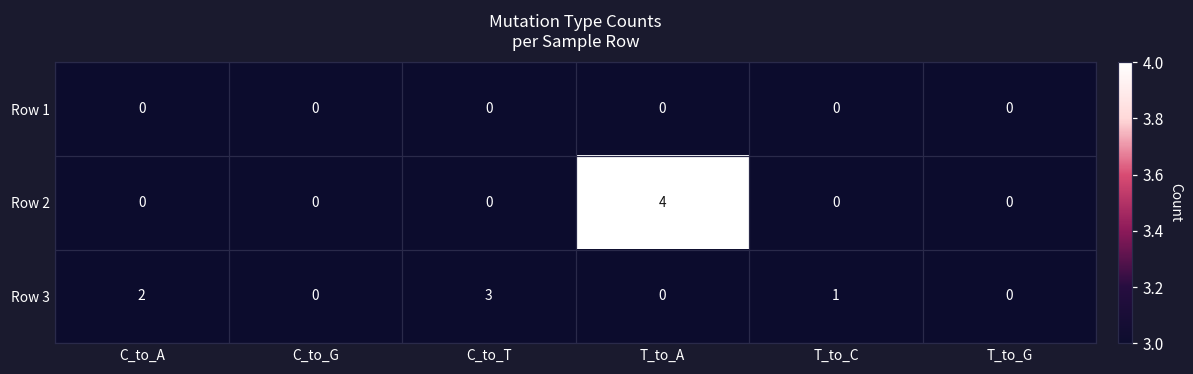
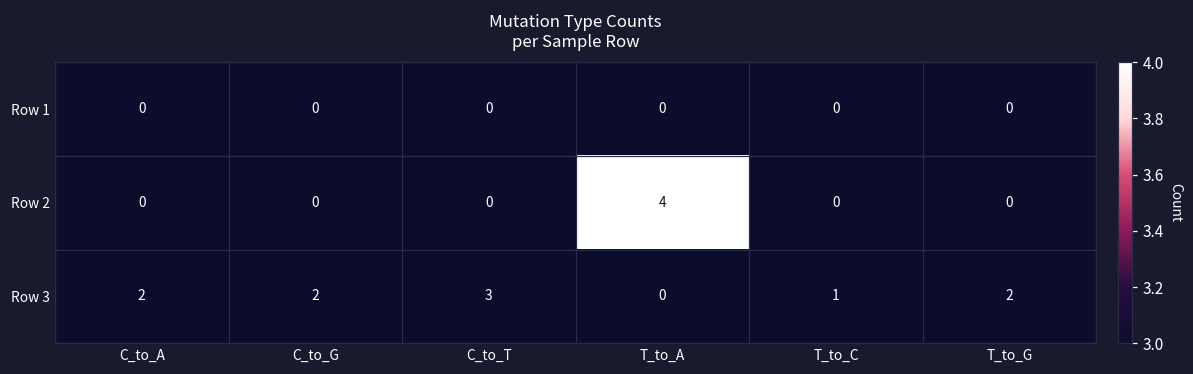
  {
    "Row 1": {
      "C_to_A": 0,
      "C_to_G": 0,
      "C_to_T": 0,
      "T_to_A": 0,
      "T_to_C": 0,
      "T_to_G": 0
    },
    "Row 2": {
      "C_to_A": 0,
      "C_to_G": 0,
      "C_to_T": 0,
      "T_to_A": 4,
      "T_to_C": 0,
      "T_to_G": 0
    },
    "Row 3": {
      "C_to_A": 2,
-     "C_to_G": 0,
+     "C_to_G": 2,
      "C_to_T": 3,
      "T_to_A": 0,
      "T_to_C": 1,
-     "T_to_G": 0
+     "T_to_G": 2
    }
  }
